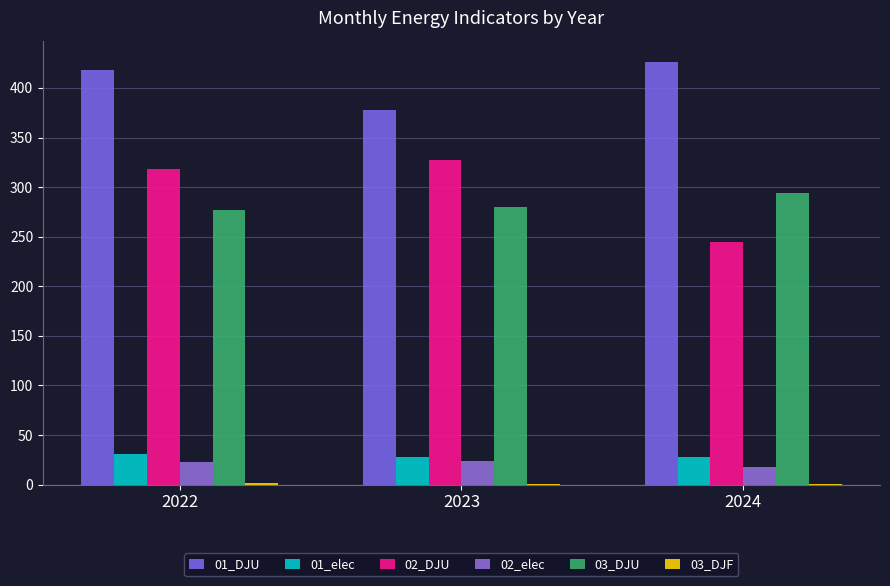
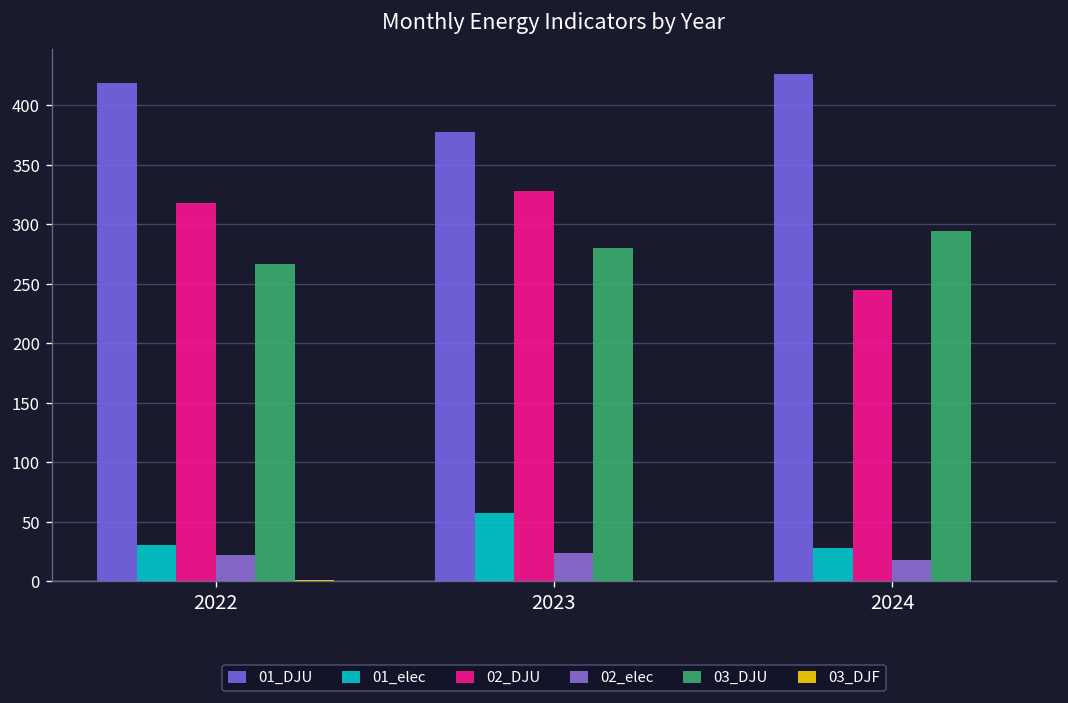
  {
    "01_elec": {
      "2022": 30,
-     "2023": 30,
+     "2023": 60,
      "2024": 30
    },
    "02_DJU": {
      "2022": 320,
      "2023": 330,
      "2024": 240
    },
    "03_DJU": {
-     "2022": 280,
+     "2022": 270,
      "2023": 280,
      "2024": 290
    }
  }
